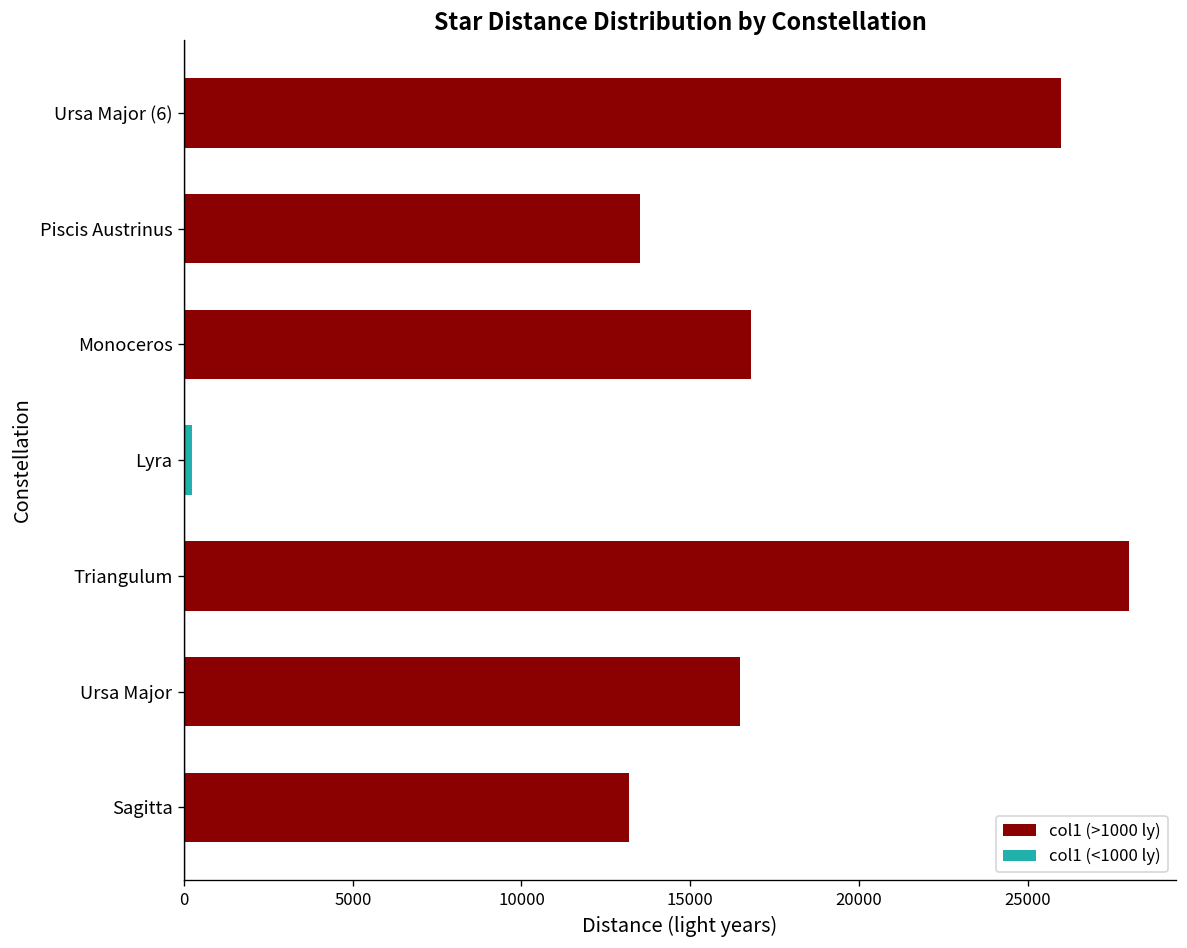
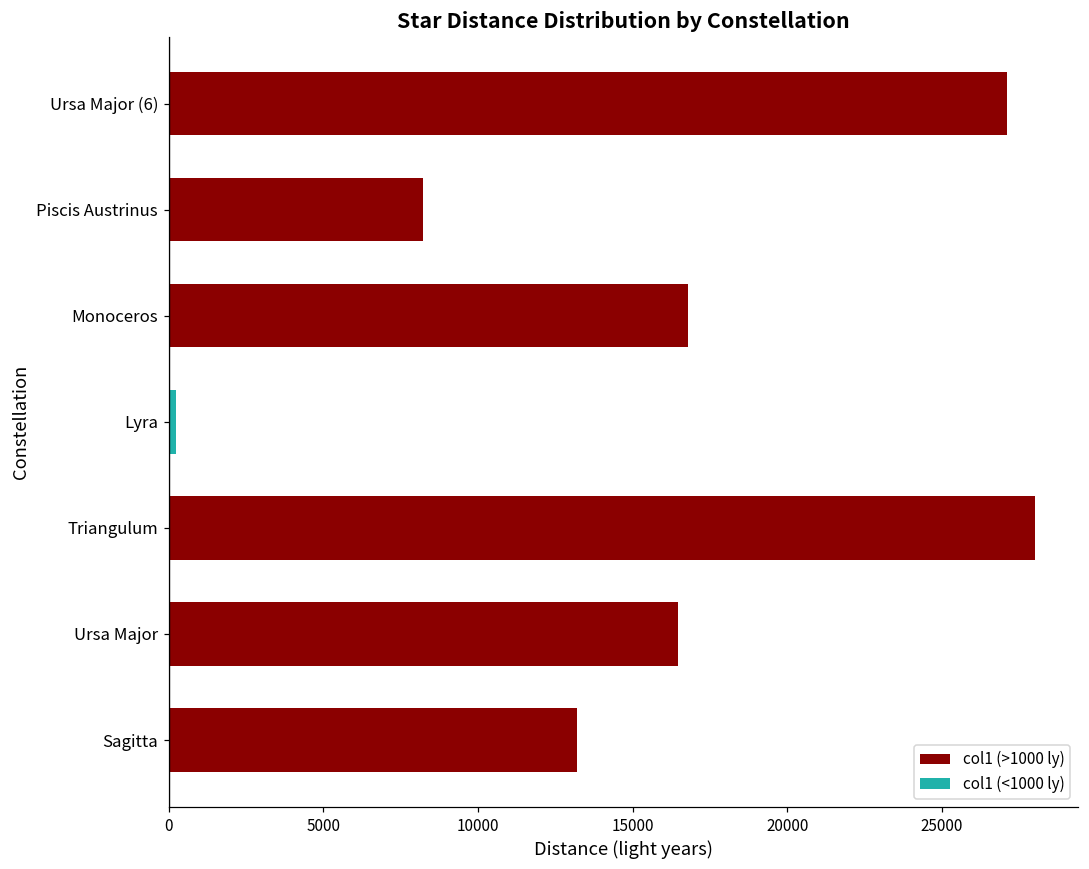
  {
-   "Ursa Major (6)": 26000,
-   "Piscis Austrinus": 13500,
+   "Ursa Major (6)": 27100,
+   "Piscis Austrinus": 8200,
    "Monoceros": 16800,
    "Lyra": 200,
    "Triangulum": 28000,
    "Ursa Major": 16500,
    "Sagitta": 13200
  }
